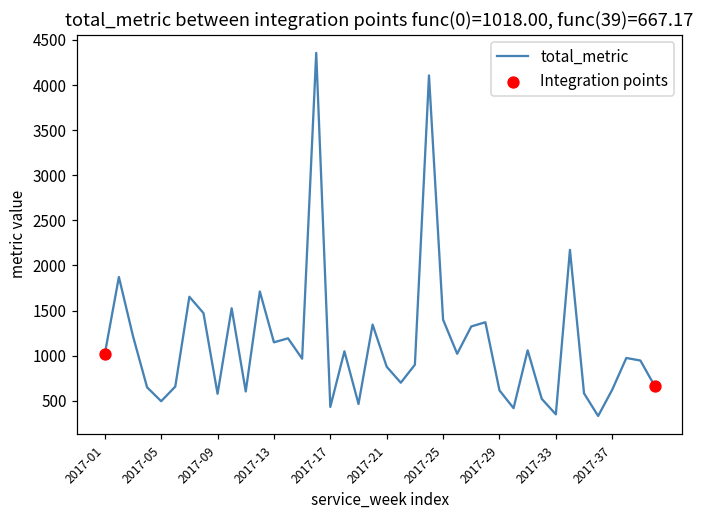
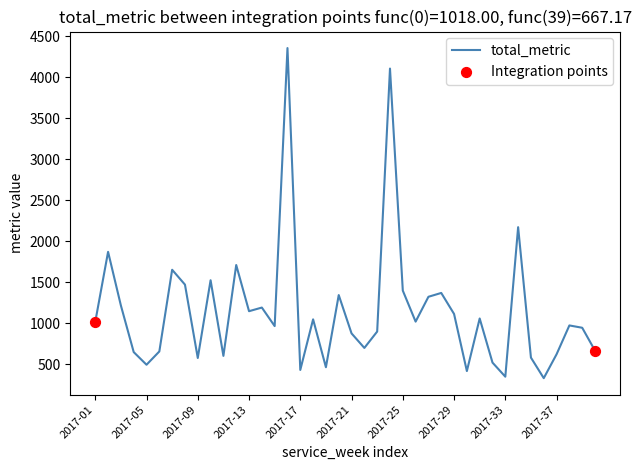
  {
    "total_metric": {
      "2017-05": 500,
      "2017-09": 600,
      "2017-13": 1100,
      "2017-17": 400,
      "2017-21": 900,
      "2017-25": 1400,
-     "2017-29": 600,
+     "2017-29": 1100,
      "2017-33": 300,
      "2017-37": 600
    }
  }
